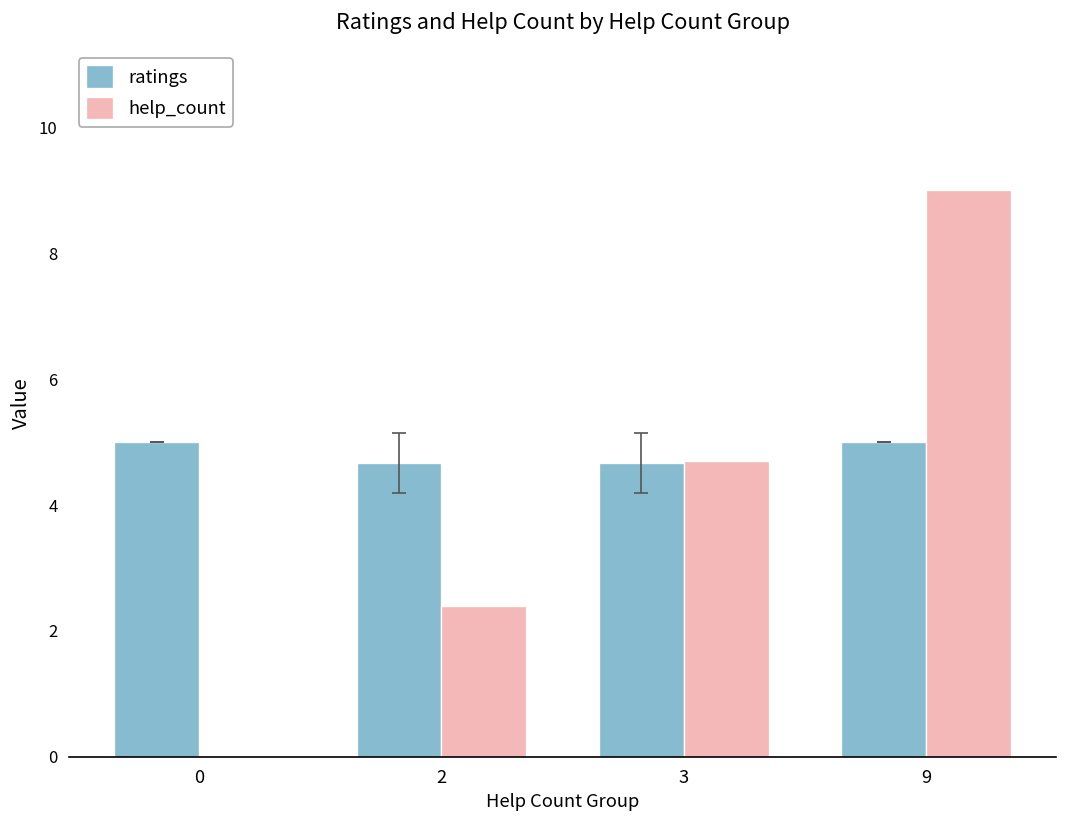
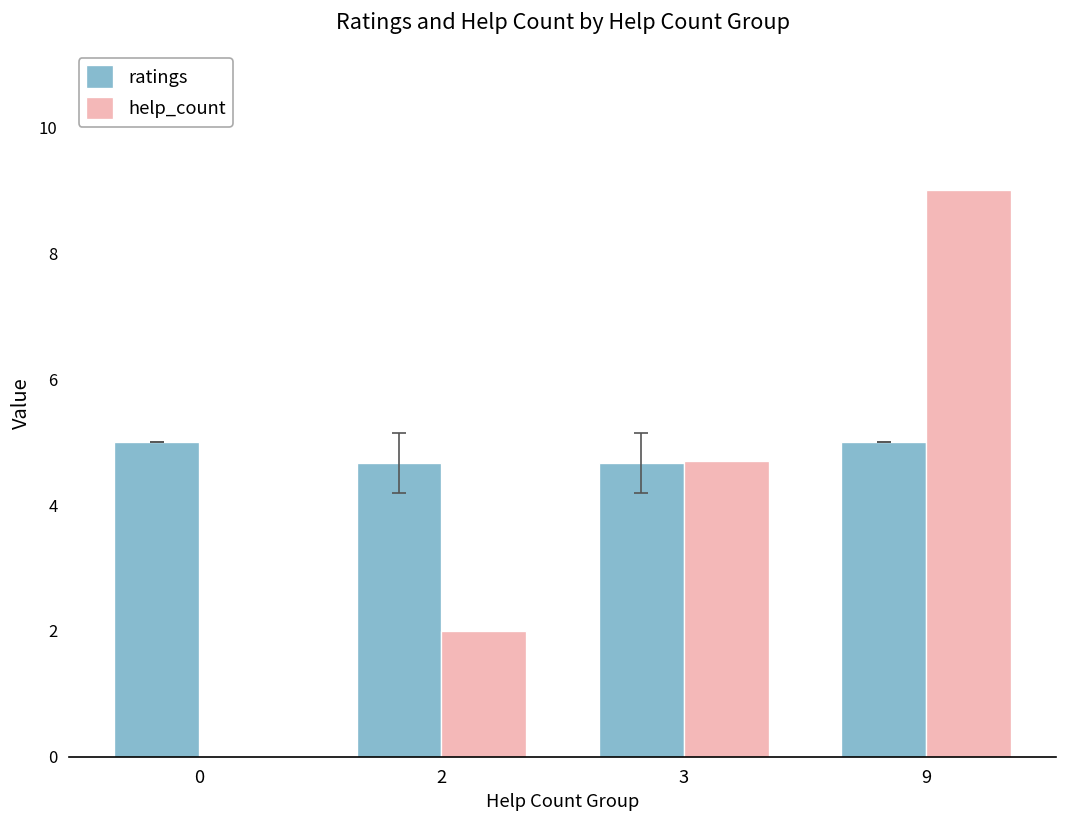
  {
    "ratings": {
      "0": 5.0,
      "2": 4.7,
      "3": 4.7,
      "9": 5.0
    },
    "help_count": {
      "0": 0.0,
-     "2": 2.4,
+     "2": 2.0,
      "3": 4.7,
      "9": 9.0
    }
  }
